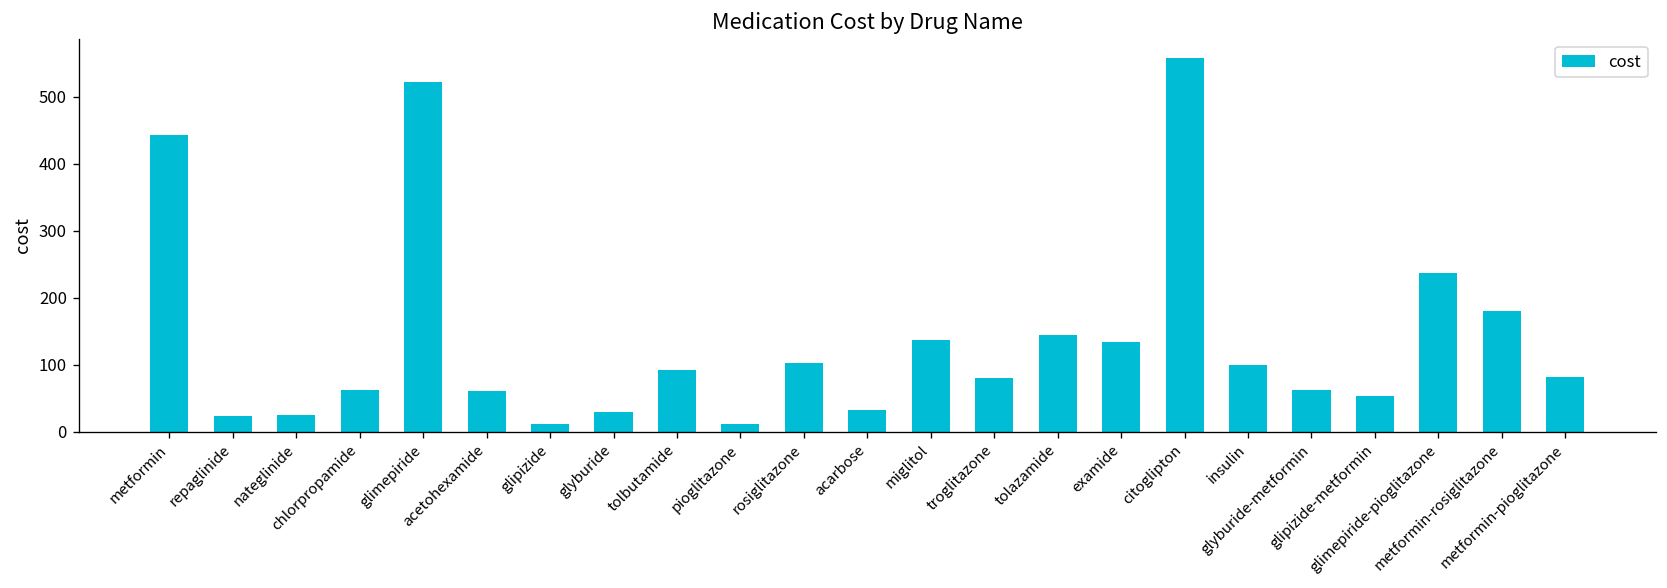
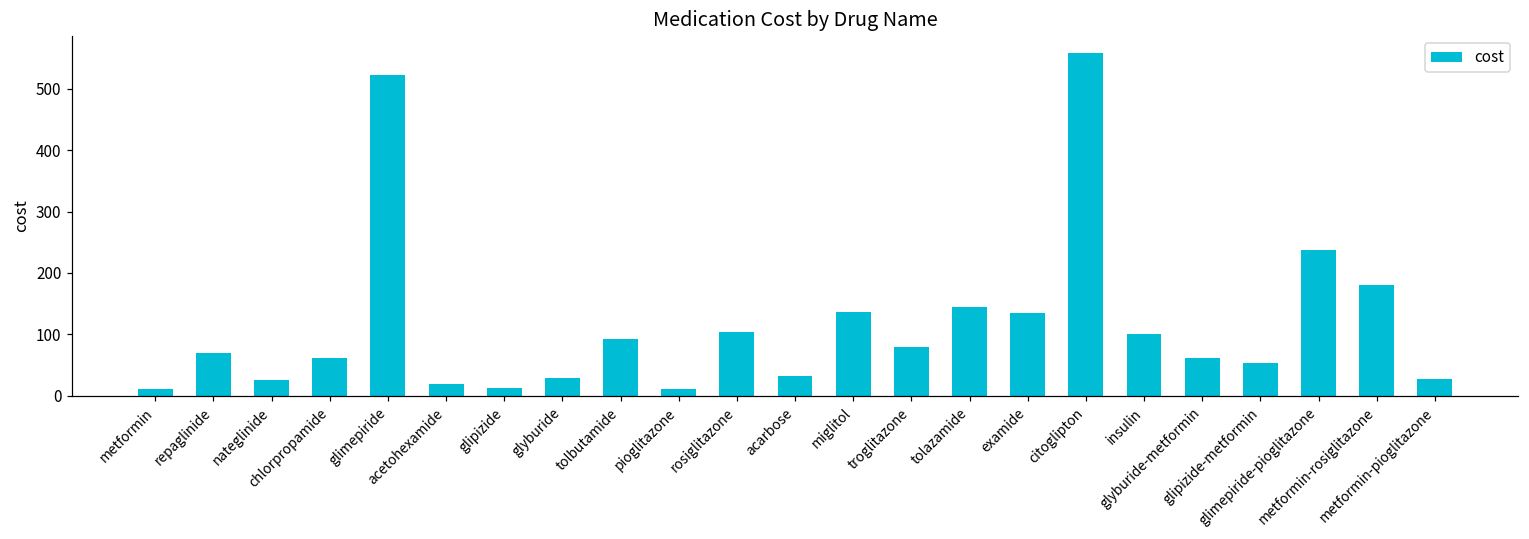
  {
-   "metformin": 440,
-   "repaglinide": 20,
+   "metformin": 10,
+   "repaglinide": 70,
    "nateglinide": 30,
    "chlorpropamide": 60,
    "glimepiride": 520,
-   "acetohexamide": 60,
+   "acetohexamide": 20,
    "glipizide": 10,
    "glyburide": 30,
    "tolbutamide": 90,
    "pioglitazone": 10,
    "rosiglitazone": 100,
    "acarbose": 30,
    "miglitol": 140,
    "troglitazone": 80,
    "tolazamide": 140,
    "examide": 130,
    "citoglipton": 560,
    "insulin": 100,
    "glyburide-metformin": 60,
    "glipizide-metformin": 50,
    "glimepiride-pioglitazone": 240,
    "metformin-rosiglitazone": 180,
-   "metformin-pioglitazone": 80
+   "metformin-pioglitazone": 30
  }
